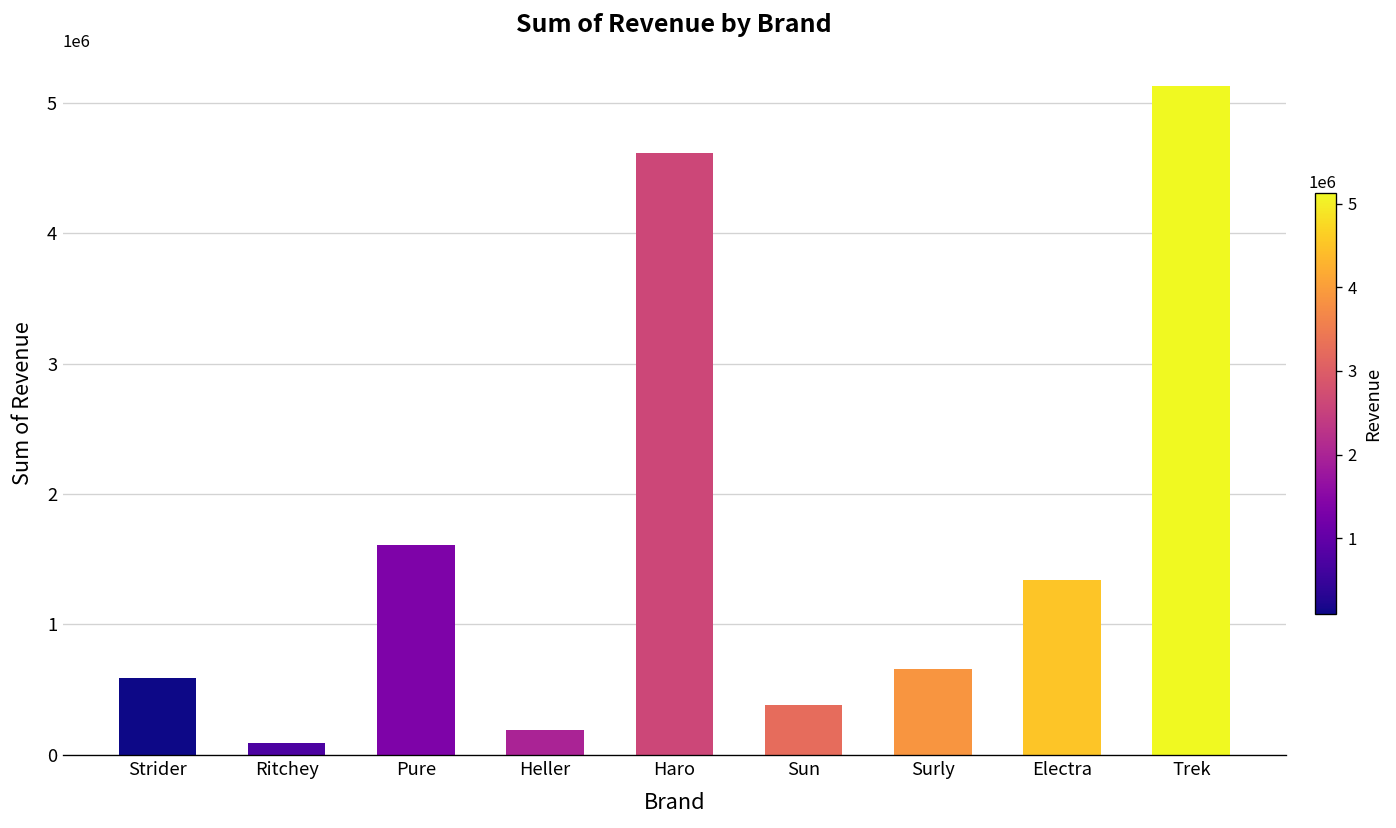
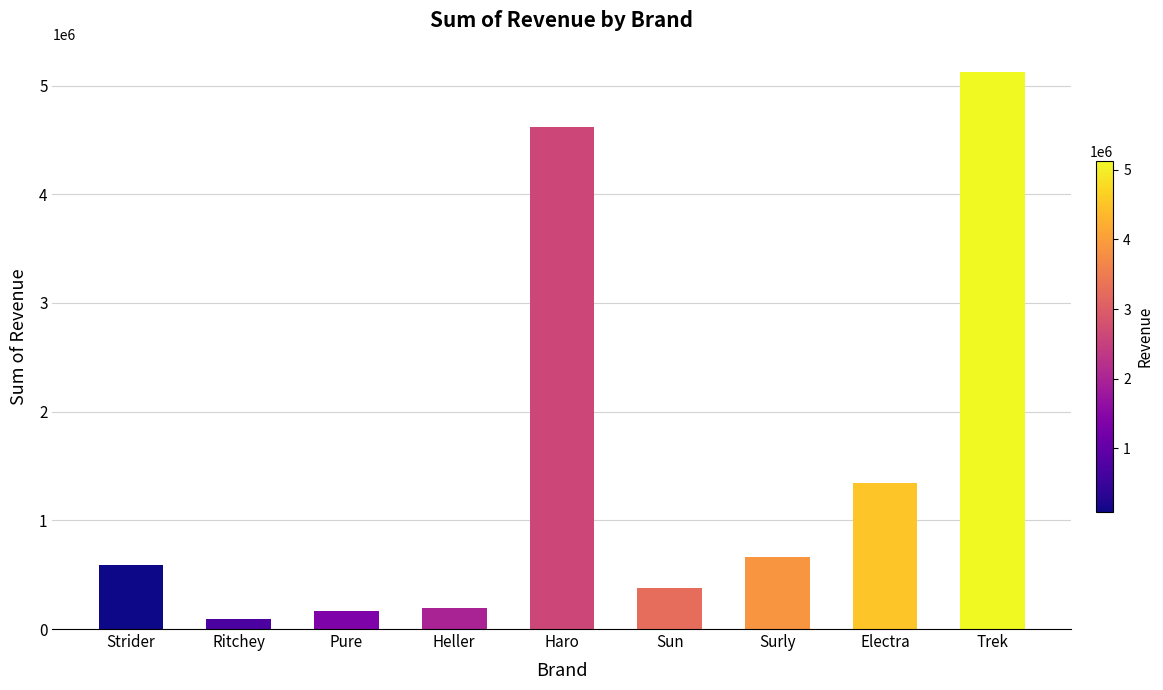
  {
    "Strider": 590000,
    "Ritchey": 90000,
-   "Pure": 1610000,
+   "Pure": 170000,
    "Heller": 190000,
    "Haro": 4620000,
    "Sun": 380000,
    "Surly": 660000,
    "Electra": 1340000,
    "Trek": 5130000
  }
